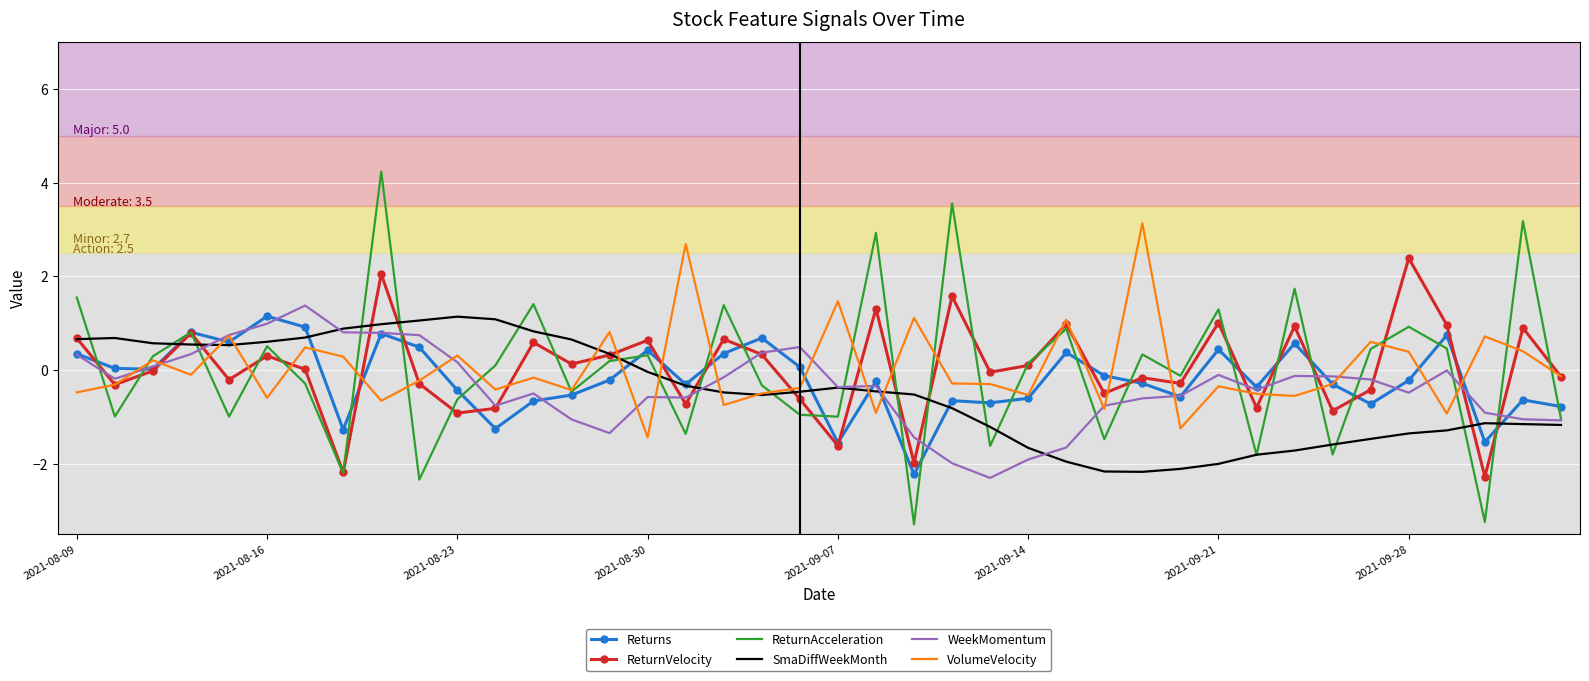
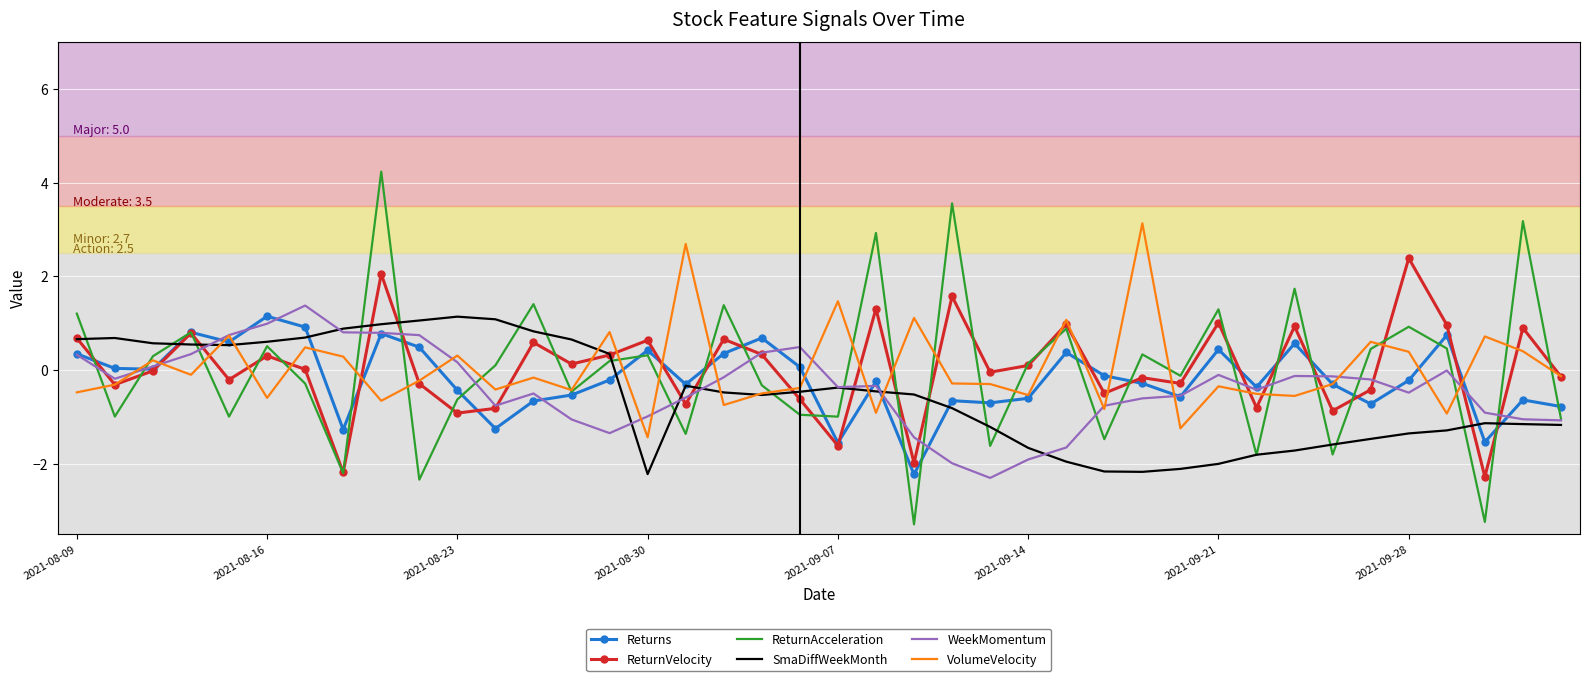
  {
    "Returns": {
      "2021-08-16": 1.1,
      "2021-08-23": -0.4,
      "2021-08-30": 0.4,
      "2021-09-07": -1.6,
      "2021-09-14": -0.6,
      "2021-09-21": 0.4,
      "2021-09-28": -0.2
    },
    "ReturnVelocity": {
      "2021-08-16": 0.3,
      "2021-08-23": -0.9,
      "2021-08-30": 0.6,
      "2021-09-07": -1.6,
      "2021-09-21": 1.0,
      "2021-09-28": 2.4
    },
    "ReturnAcceleration": {
-     "2021-08-09": 1.5,
+     "2021-08-09": 1.2,
      "2021-08-16": 0.5,
      "2021-08-23": -0.6,
      "2021-08-30": 0.3,
      "2021-09-07": -1.0,
      "2021-09-21": 1.3,
      "2021-09-28": 0.9
    },
    "SmaDiffWeekMonth": {
      "2021-08-16": 0.6,
      "2021-08-23": 1.1,
-     "2021-08-30": 0.0,
+     "2021-08-30": -2.2,
      "2021-09-14": -1.7,
      "2021-09-21": -2.0,
      "2021-09-28": -1.4
    },
    "WeekMomentum": {
      "2021-08-16": 1.0,
      "2021-08-23": 0.2,
-     "2021-08-30": -0.6,
+     "2021-08-30": -1.0,
      "2021-09-14": -1.9,
      "2021-09-21": -0.1,
      "2021-09-28": -0.5
    },
    "VolumeVelocity": {
      "2021-08-09": -0.5,
      "2021-08-16": -0.6,
      "2021-08-23": 0.3,
      "2021-08-30": -1.4,
      "2021-09-07": 1.5,
      "2021-09-14": -0.5,
      "2021-09-21": -0.3,
      "2021-09-28": 0.4
    }
  }
